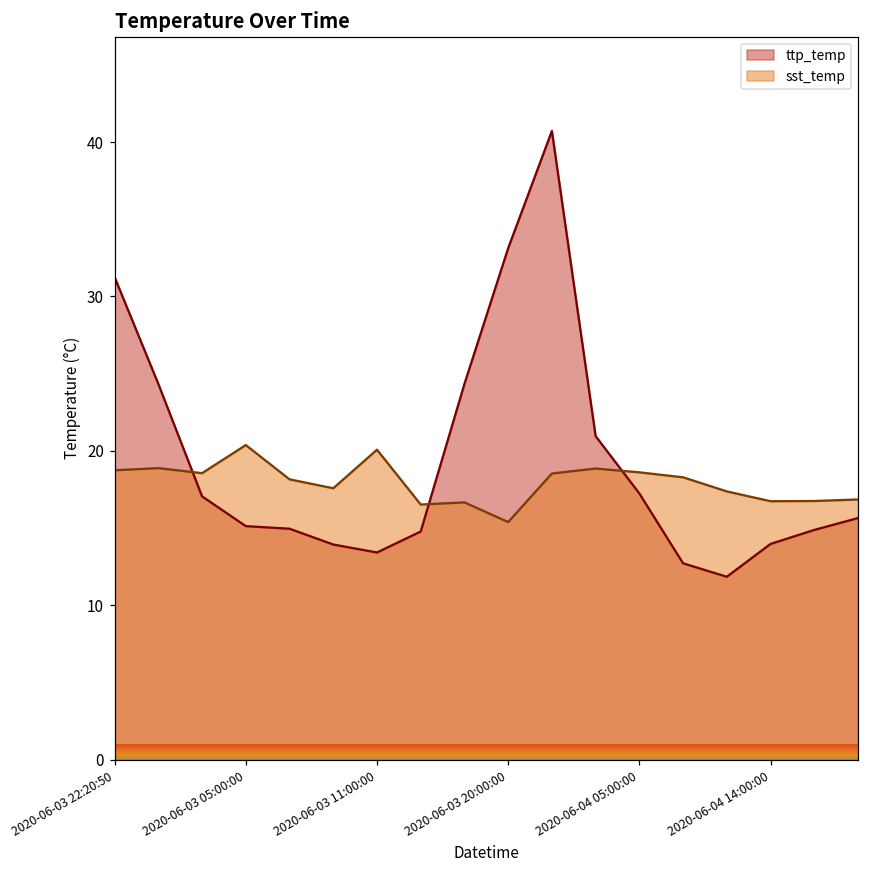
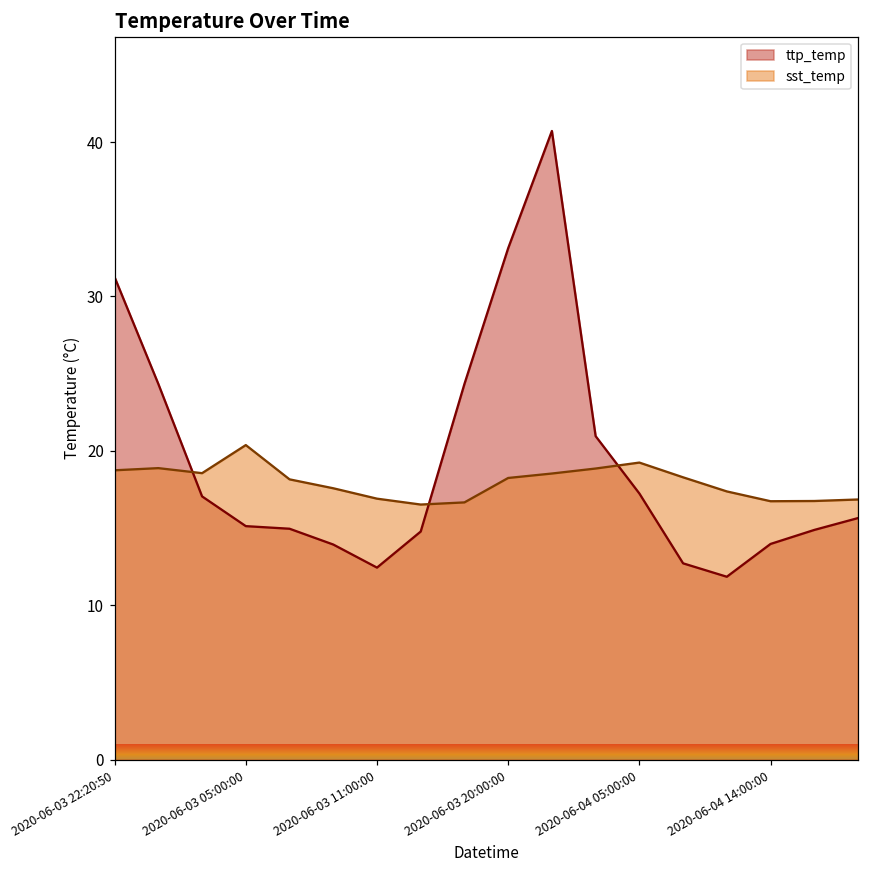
  {
    "ttp_temp": {
      "2020-06-03 22:20:50": 31.2,
      "2020-06-03 05:00:00": 15.1,
-     "2020-06-03 11:00:00": 13.4,
+     "2020-06-03 11:00:00": 12.4,
      "2020-06-03 20:00:00": 33.1,
      "2020-06-04 05:00:00": 17.2,
      "2020-06-04 14:00:00": 14.0
    },
    "sst_temp": {
      "2020-06-03 22:20:50": 18.7,
      "2020-06-03 05:00:00": 20.4,
-     "2020-06-03 11:00:00": 20.1,
-     "2020-06-03 20:00:00": 15.4,
-     "2020-06-04 05:00:00": 18.6,
+     "2020-06-03 11:00:00": 16.9,
+     "2020-06-03 20:00:00": 18.2,
+     "2020-06-04 05:00:00": 19.2,
      "2020-06-04 14:00:00": 16.7
    }
  }
